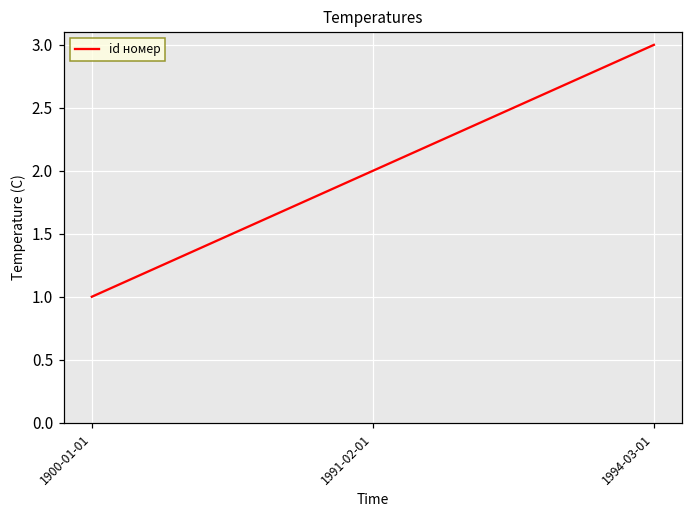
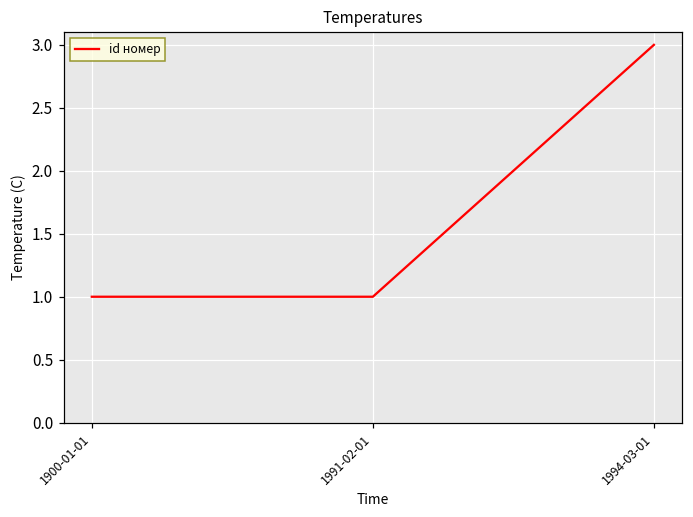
  {
    "1900-01-01": 1,
-   "1991-02-01": 2,
+   "1991-02-01": 1,
    "1994-03-01": 3
  }
